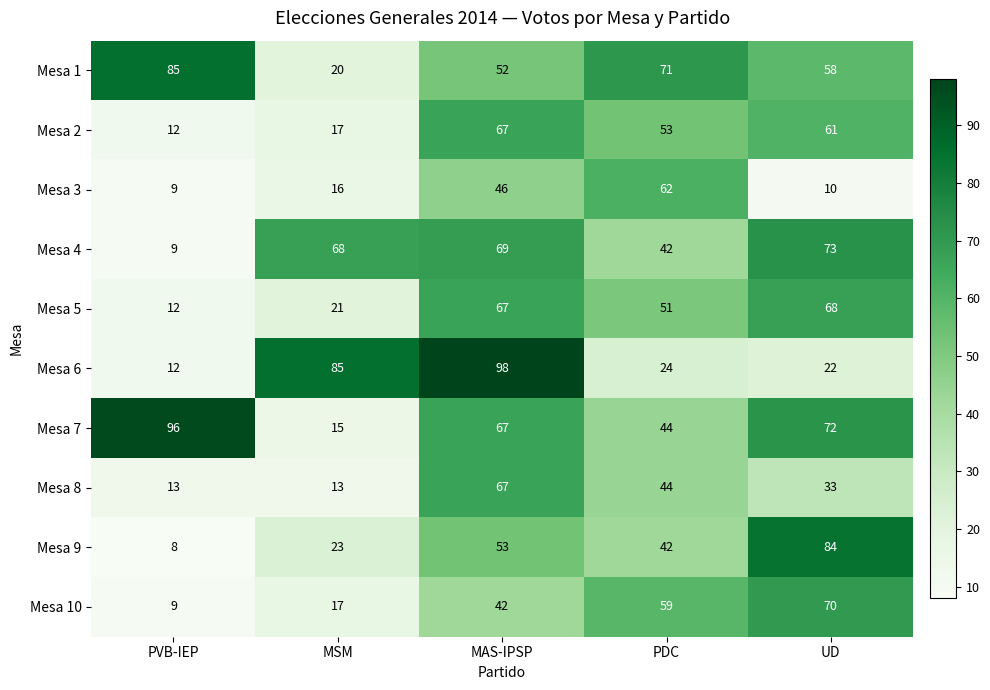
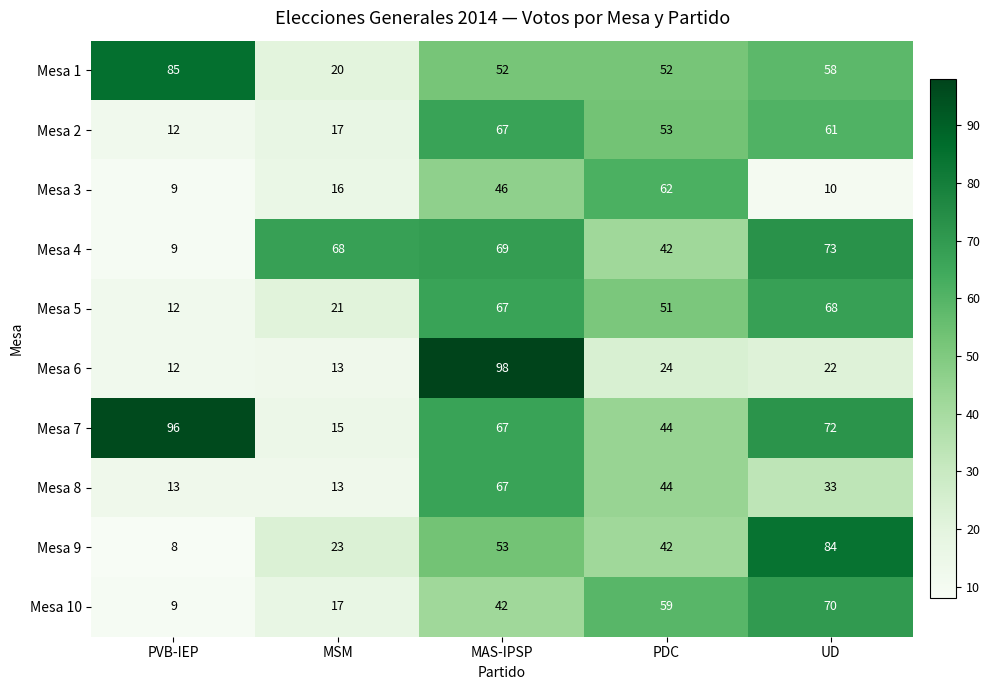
  {
    "Mesa 1": {
      "PVB-IEP": 85,
      "MSM": 20,
      "MAS-IPSP": 52,
-     "PDC": 71,
+     "PDC": 52,
      "UD": 58
    },
    "Mesa 2": {
      "PVB-IEP": 12,
      "MSM": 17,
      "MAS-IPSP": 67,
      "PDC": 53,
      "UD": 61
    },
    "Mesa 3": {
      "PVB-IEP": 9,
      "MSM": 16,
      "MAS-IPSP": 46,
      "PDC": 62,
      "UD": 10
    },
    "Mesa 4": {
      "PVB-IEP": 9,
      "MSM": 68,
      "MAS-IPSP": 69,
      "PDC": 42,
      "UD": 73
    },
    "Mesa 5": {
      "PVB-IEP": 12,
      "MSM": 21,
      "MAS-IPSP": 67,
      "PDC": 51,
      "UD": 68
    },
    "Mesa 6": {
      "PVB-IEP": 12,
-     "MSM": 85,
+     "MSM": 13,
      "MAS-IPSP": 98,
      "PDC": 24,
      "UD": 22
    },
    "Mesa 7": {
      "PVB-IEP": 96,
      "MSM": 15,
      "MAS-IPSP": 67,
      "PDC": 44,
      "UD": 72
    },
    "Mesa 8": {
      "PVB-IEP": 13,
      "MSM": 13,
      "MAS-IPSP": 67,
      "PDC": 44,
      "UD": 33
    },
    "Mesa 9": {
      "PVB-IEP": 8,
      "MSM": 23,
      "MAS-IPSP": 53,
      "PDC": 42,
      "UD": 84
    },
    "Mesa 10": {
      "PVB-IEP": 9,
      "MSM": 17,
      "MAS-IPSP": 42,
      "PDC": 59,
      "UD": 70
    }
  }
